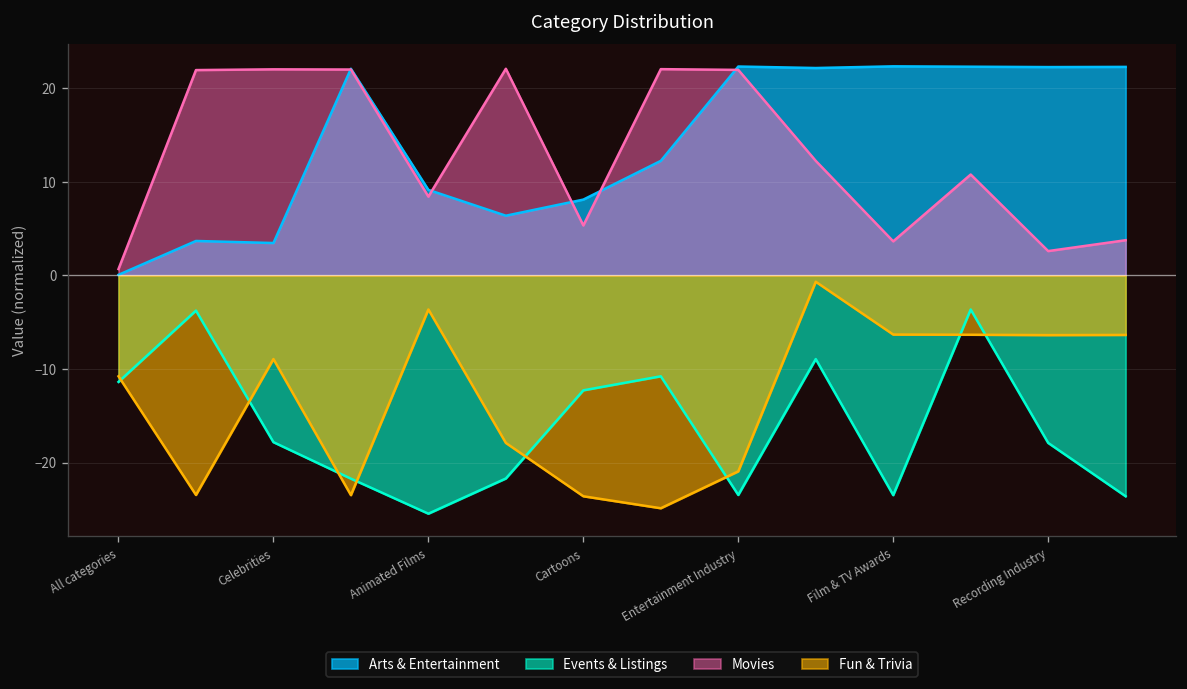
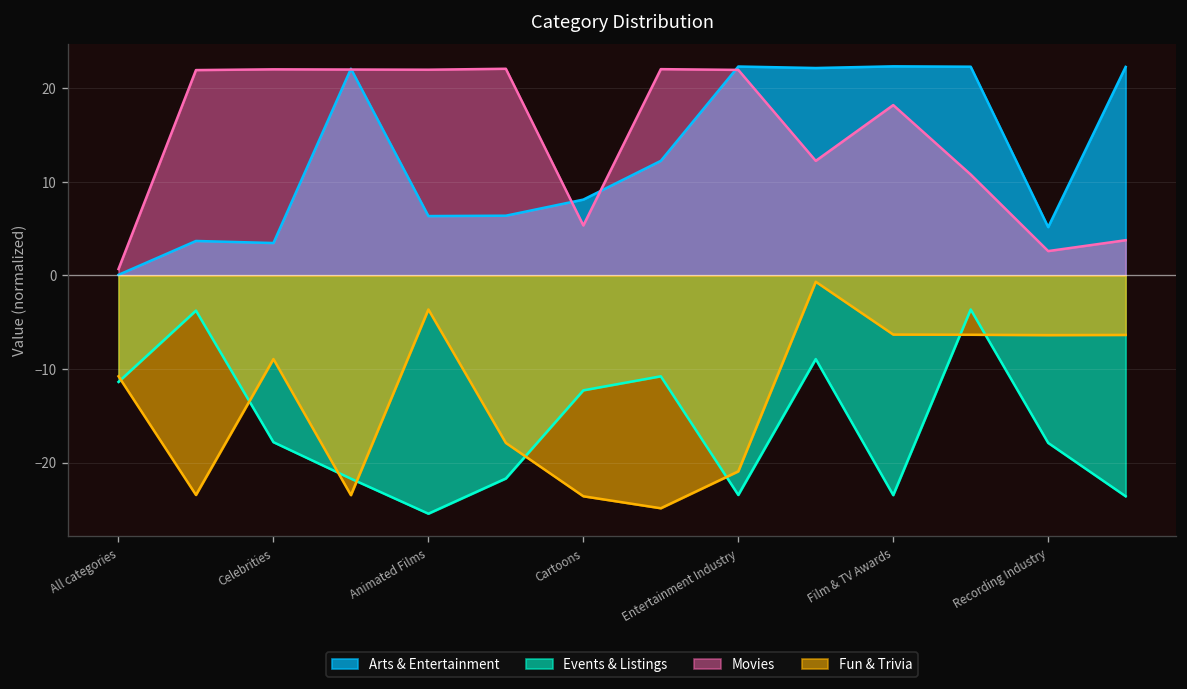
  {
    "Arts & Entertainment": {
      "Celebrities": 3,
-     "Animated Films": 9,
+     "Animated Films": 6,
      "Cartoons": 8,
      "Entertainment Industry": 22,
      "Film & TV Awards": 22,
-     "Recording Industry": 22
+     "Recording Industry": 5
    },
    "Movies": {
      "All categories": 1,
      "Celebrities": 22,
-     "Animated Films": 8,
+     "Animated Films": 22,
      "Cartoons": 5,
      "Entertainment Industry": 22,
-     "Film & TV Awards": 4,
+     "Film & TV Awards": 18,
      "Recording Industry": 3
    }
  }
